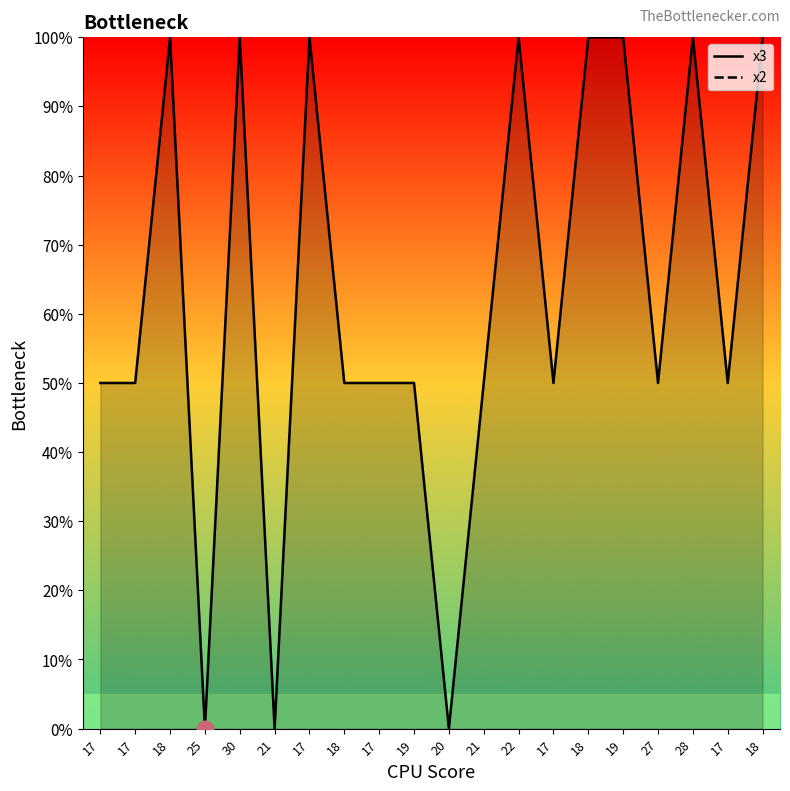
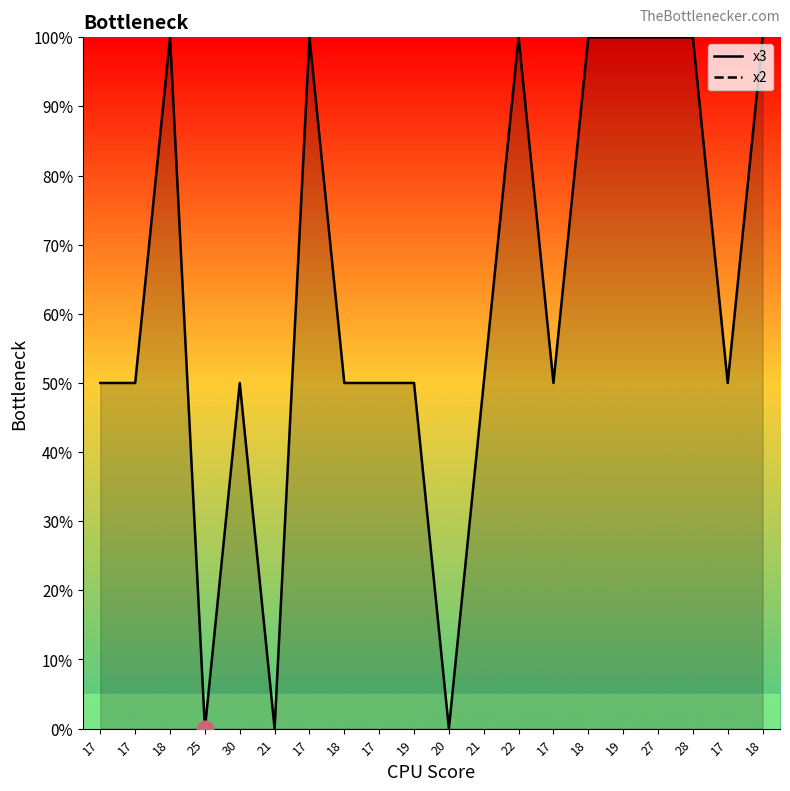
  {
    "x3": {
-     "30": "100%",
+     "30": "50%",
      "22": "100%",
-     "27": "50%",
+     "27": "100%",
      "28": "100%"
    }
  }
